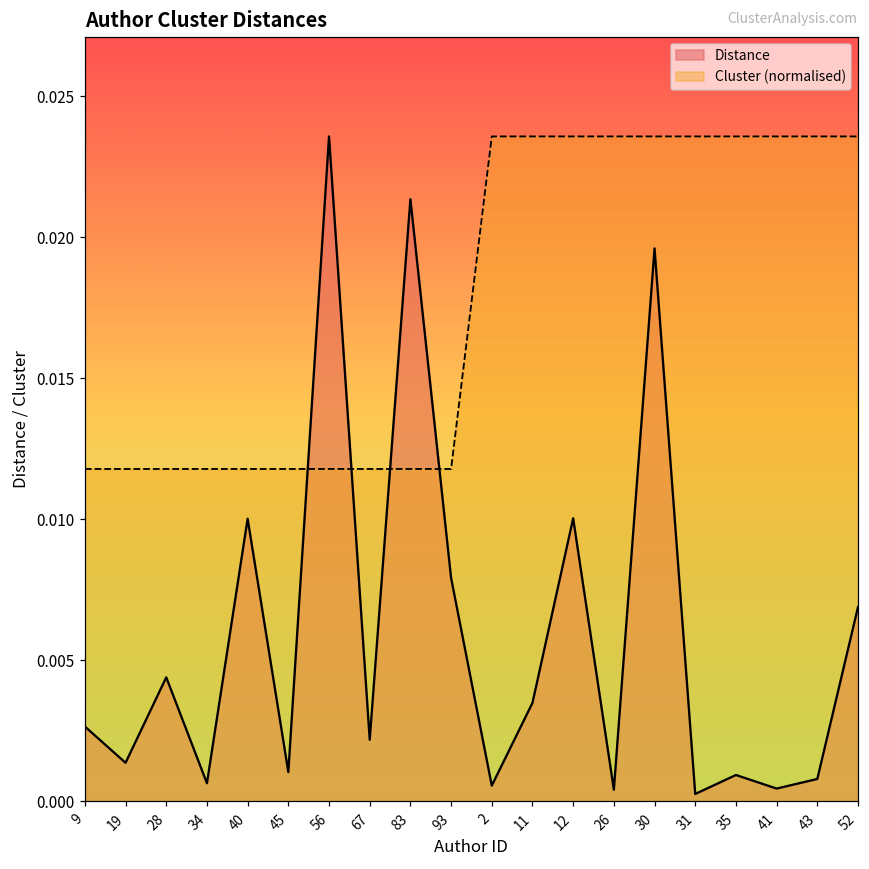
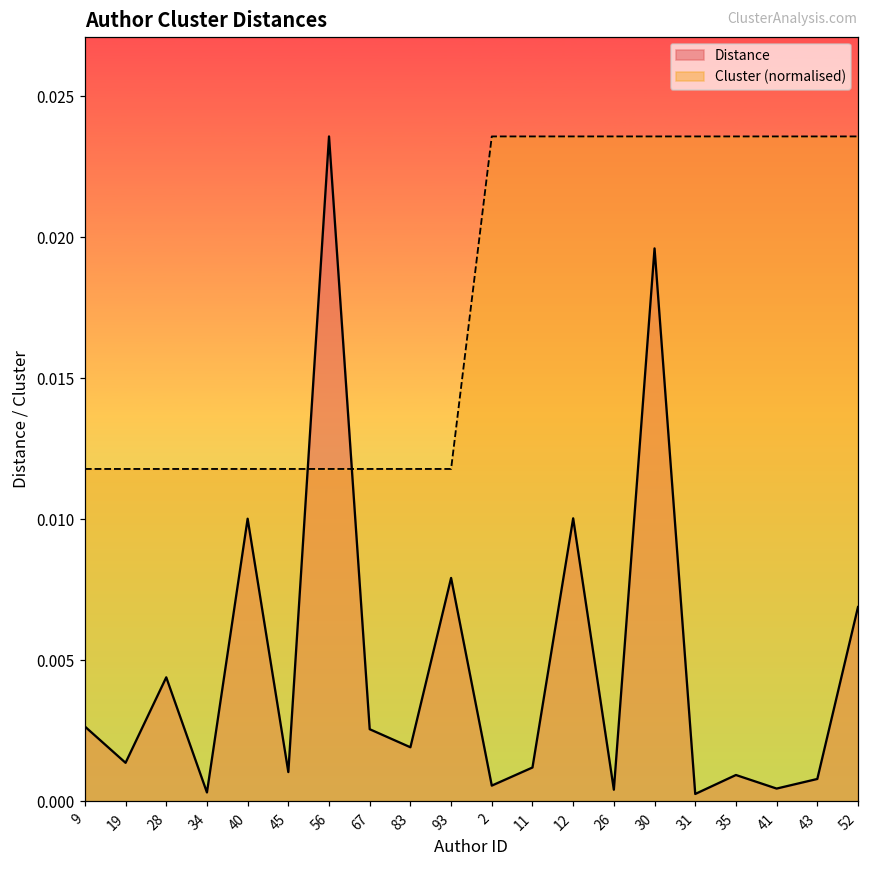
  {
    "Distance": {
      "9": 0.0027,
      "19": 0.0014,
      "28": 0.0044,
-     "34": 0.0006,
+     "34": 0.0003,
      "40": 0.0100,
      "45": 0.0010,
      "56": 0.0236,
-     "67": 0.0022,
-     "83": 0.0214,
+     "67": 0.0026,
+     "83": 0.0019,
      "93": 0.0079,
      "2": 0.0006,
-     "11": 0.0035,
+     "11": 0.0012,
      "12": 0.0100,
      "26": 0.0004,
      "30": 0.0196,
      "31": 0.0003,
      "35": 0.0009,
      "41": 0.0005,
      "43": 0.0008,
      "52": 0.0069
    },
    "Cluster (normalised)": {
      "9": 0.0118,
      "19": 0.0118,
      "28": 0.0118,
      "34": 0.0118,
      "40": 0.0118,
      "45": 0.0118,
      "56": 0.0118,
      "67": 0.0118,
      "83": 0.0118,
      "93": 0.0118,
      "2": 0.0236,
      "11": 0.0236,
      "12": 0.0236,
      "26": 0.0236,
      "30": 0.0236,
      "31": 0.0236,
      "35": 0.0236,
      "41": 0.0236,
      "43": 0.0236,
      "52": 0.0236
    }
  }
